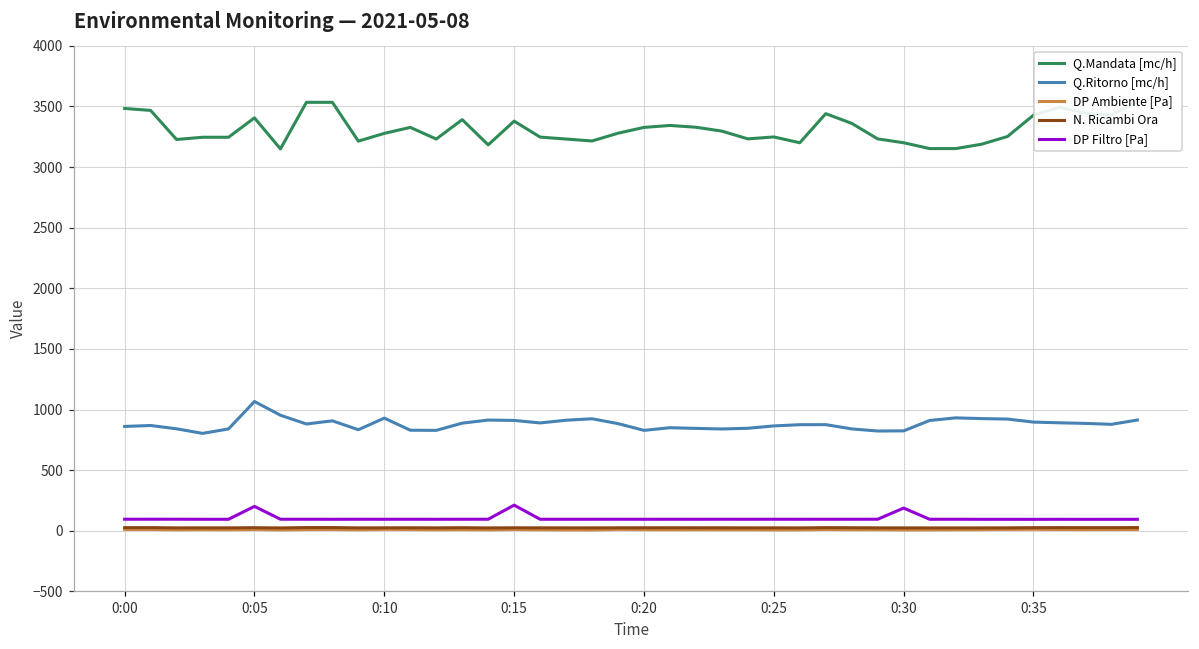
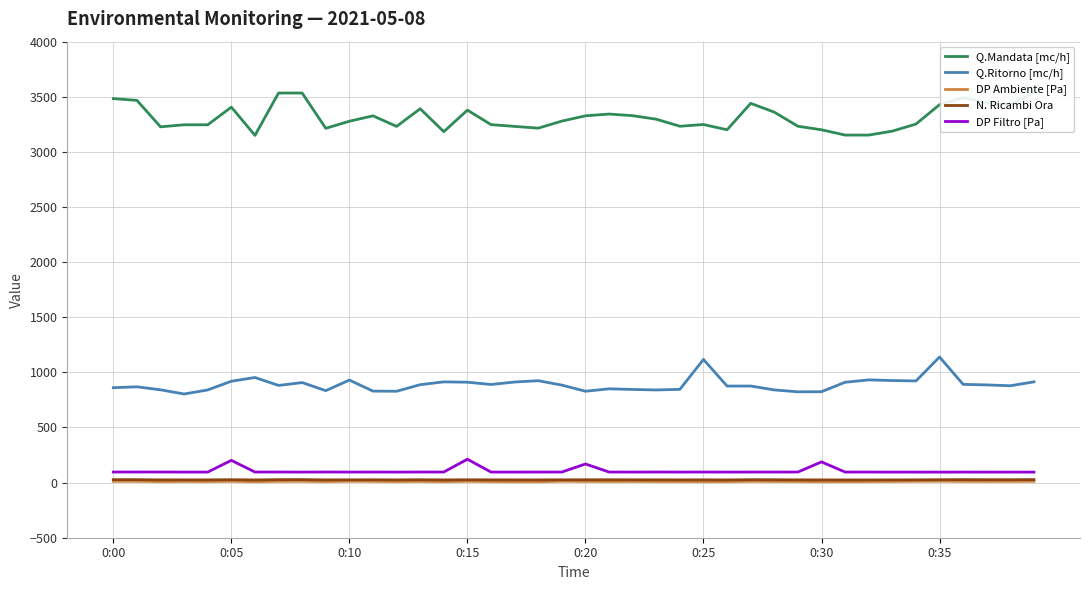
  {
    "Q.Mandata [mc/h]": {
      "0:00": 3480,
      "0:05": 3410,
      "0:10": 3280,
      "0:15": 3380,
      "0:20": 3330,
      "0:25": 3250,
      "0:30": 3200,
      "0:35": 3430
    },
    "Q.Ritorno [mc/h]": {
      "0:00": 860,
-     "0:05": 1070,
+     "0:05": 920,
      "0:10": 930,
      "0:15": 910,
      "0:20": 830,
-     "0:25": 870,
+     "0:25": 1120,
      "0:30": 820,
-     "0:35": 900
+     "0:35": 1140
    },
    "DP Filtro [Pa]": {
      "0:00": 100,
      "0:05": 200,
      "0:10": 100,
      "0:15": 210,
-     "0:20": 100,
+     "0:20": 170,
      "0:25": 100,
      "0:30": 190,
      "0:35": 100
    }
  }
